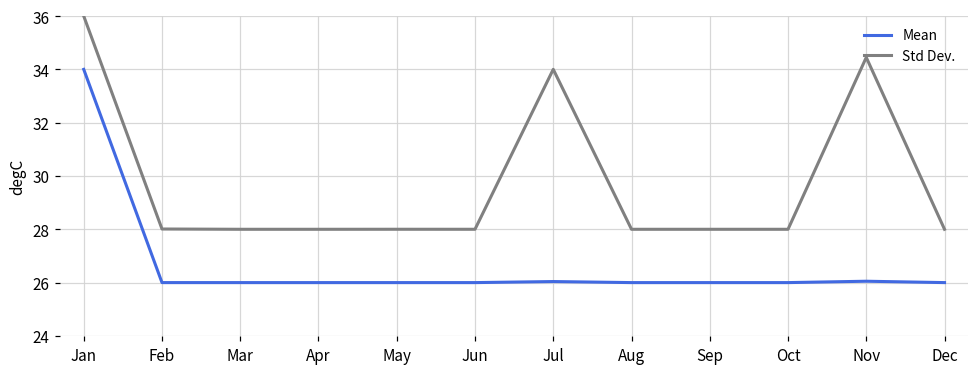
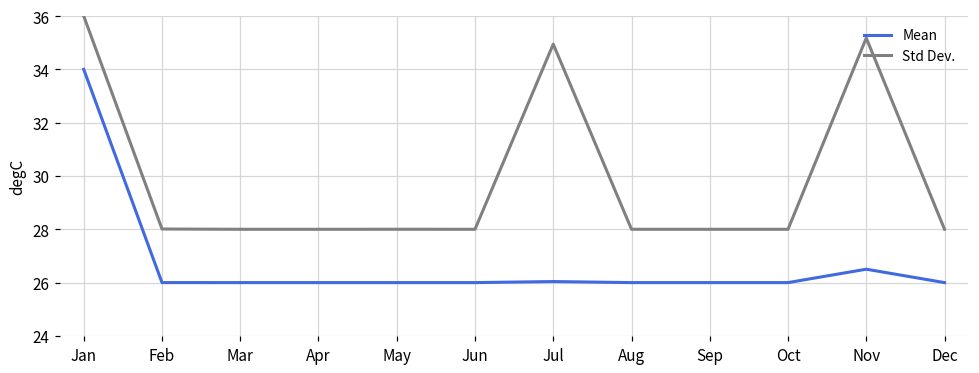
  {
    "Mean": {
      "Jan": 34.0,
      "Feb": 26.0,
      "Mar": 26.0,
      "Apr": 26.0,
      "May": 26.0,
      "Jun": 26.0,
      "Jul": 26.0,
      "Aug": 26.0,
      "Sep": 26.0,
      "Oct": 26.0,
-     "Nov": 26.1,
+     "Nov": 26.5,
      "Dec": 26.0
    },
    "Std Dev.": {
      "Jan": 36.0,
      "Feb": 28.0,
      "Mar": 28.0,
      "Apr": 28.0,
      "May": 28.0,
      "Jun": 28.0,
-     "Jul": 34.0,
+     "Jul": 34.9,
      "Aug": 28.0,
      "Sep": 28.0,
      "Oct": 28.0,
-     "Nov": 34.4,
+     "Nov": 35.2,
      "Dec": 28.0
    }
  }
